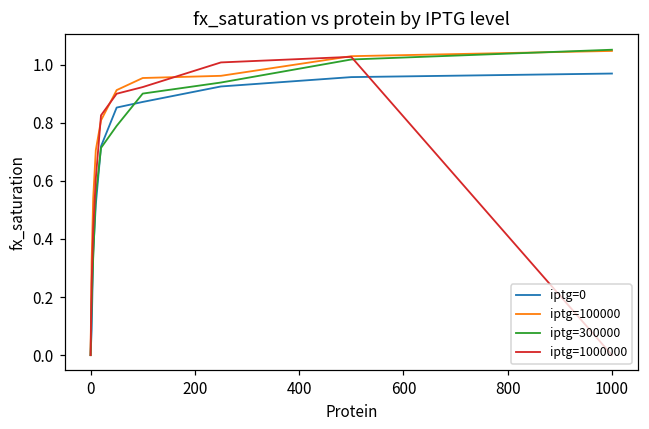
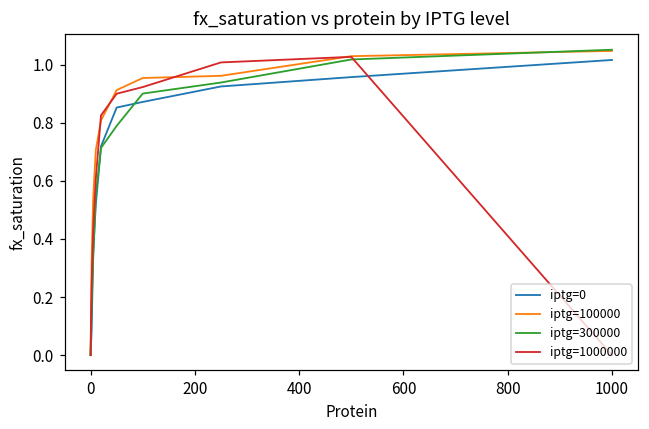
  {
    "iptg=0": {
-     "1000": 0.97
+     "1000": 1.02
    }
  }
